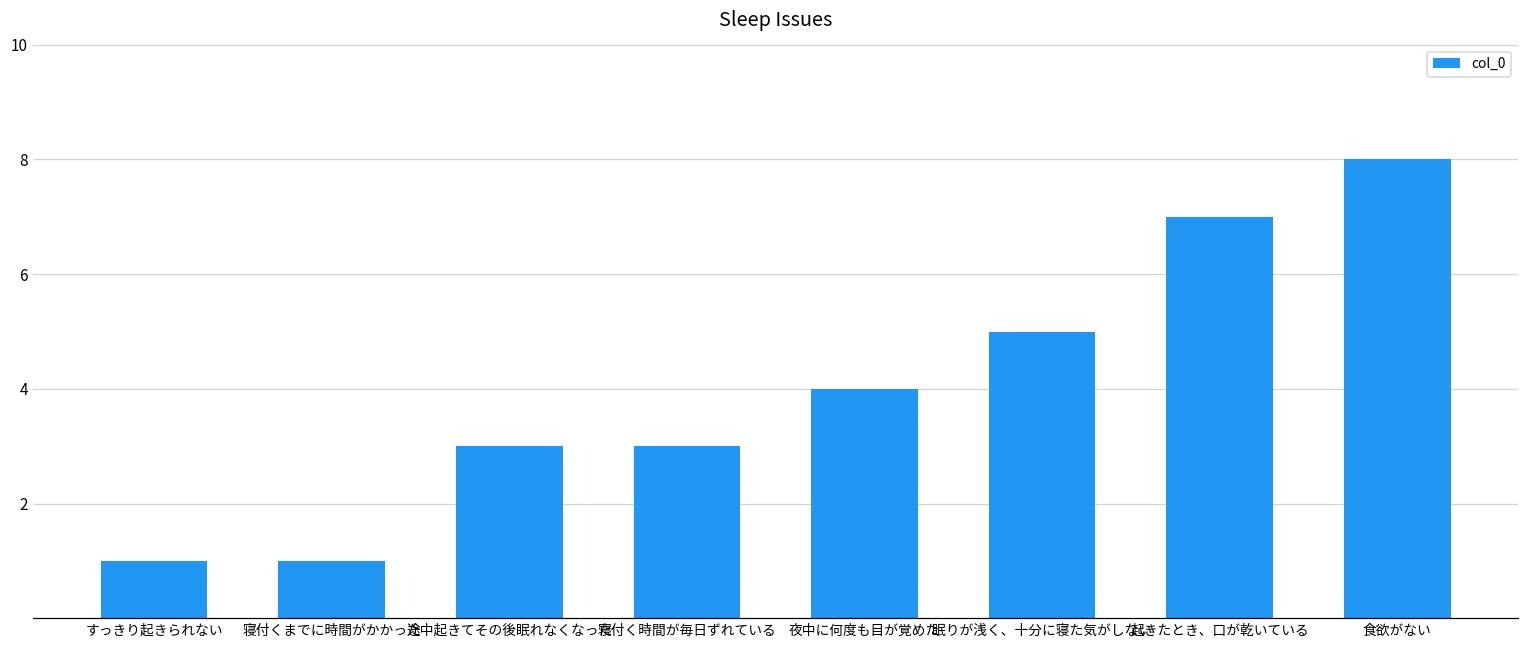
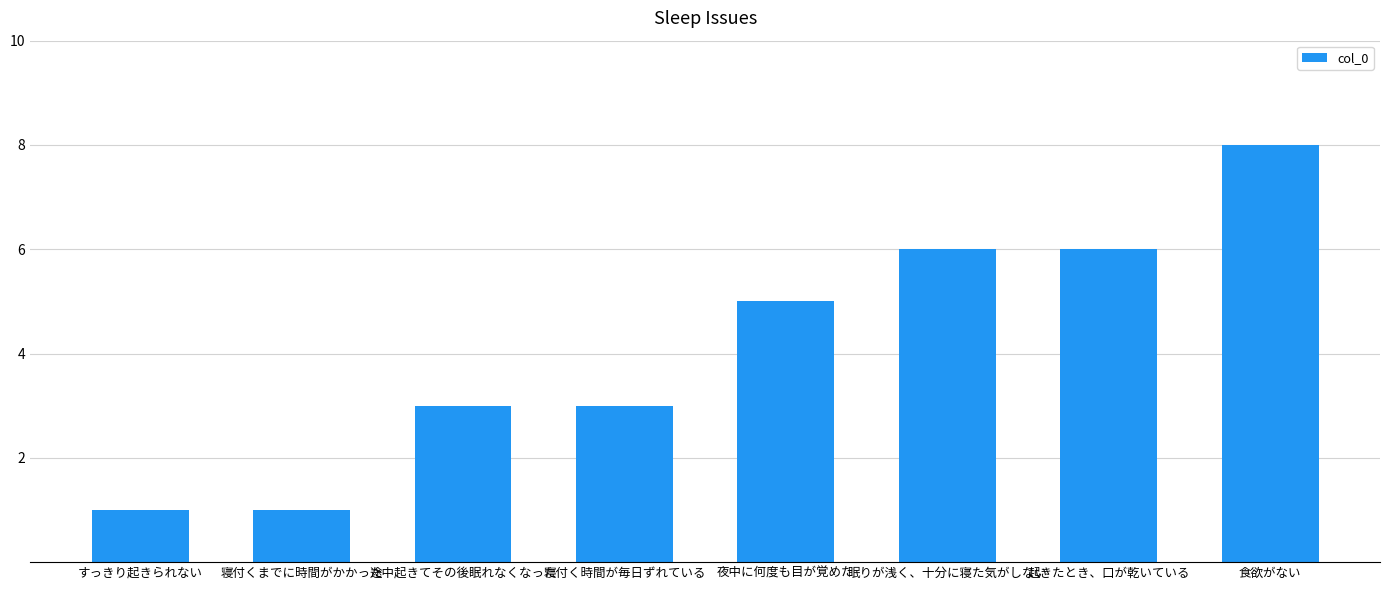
  {
    "すっきり起きられない": 1,
    "寝付くまでに時間がかかった": 1,
    "途中起きてその後眠れなくなった": 3,
    "寝付く時間が毎日ずれている": 3,
-   "夜中に何度も目が覚めた": 4,
-   "眠りが浅く、十分に寝た気がしない": 5,
-   "起きたとき、口が乾いている": 7,
+   "夜中に何度も目が覚めた": 5,
+   "眠りが浅く、十分に寝た気がしない": 6,
+   "起きたとき、口が乾いている": 6,
    "食欲がない": 8
  }
